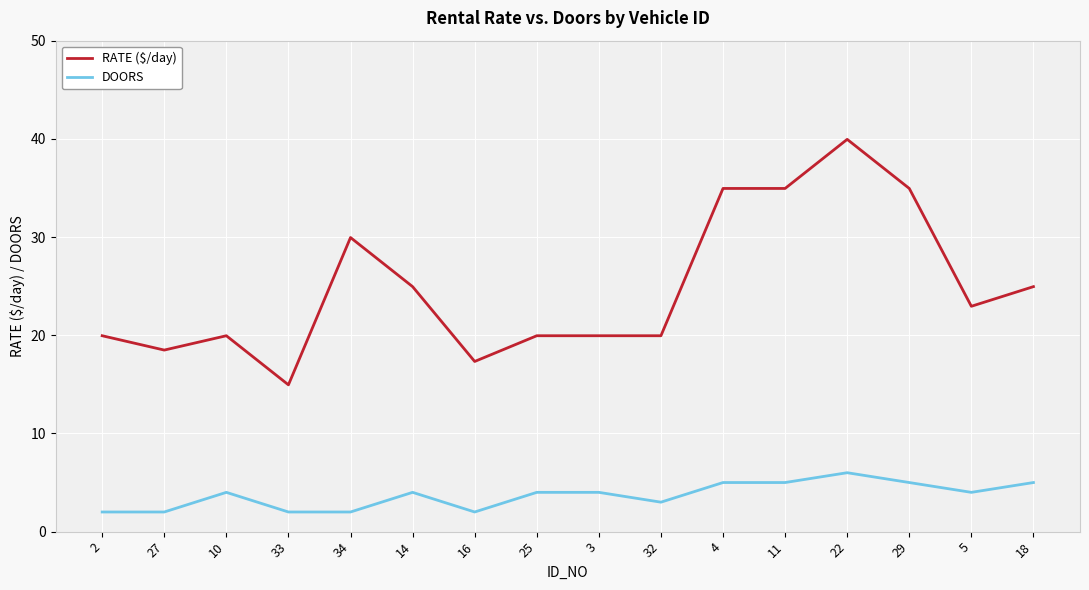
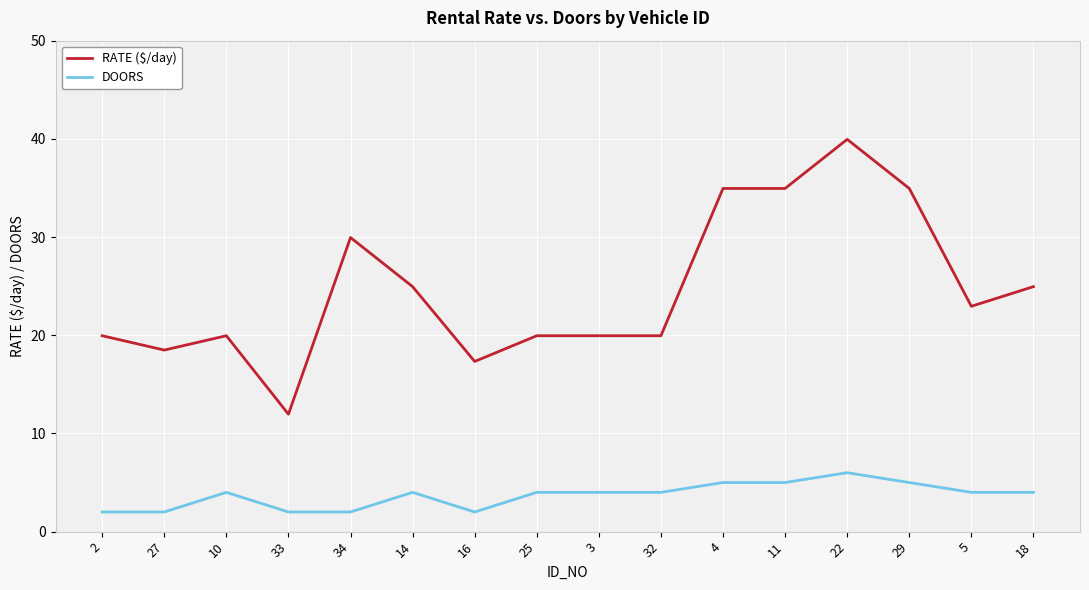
  {
    "RATE ($/day)": {
      "2": 20,
      "27": 18,
      "10": 20,
-     "33": 15,
+     "33": 12,
      "34": 30,
      "14": 25,
      "16": 17,
      "25": 20,
      "3": 20,
      "32": 20,
      "4": 35,
      "11": 35,
      "22": 40,
      "29": 35,
      "5": 23,
      "18": 25
    },
    "DOORS": {
      "2": 2,
      "27": 2,
      "10": 4,
      "33": 2,
      "34": 2,
      "14": 4,
      "16": 2,
      "25": 4,
      "3": 4,
-     "32": 3,
+     "32": 4,
      "4": 5,
      "11": 5,
      "22": 6,
      "29": 5,
      "5": 4,
-     "18": 5
+     "18": 4
    }
  }
